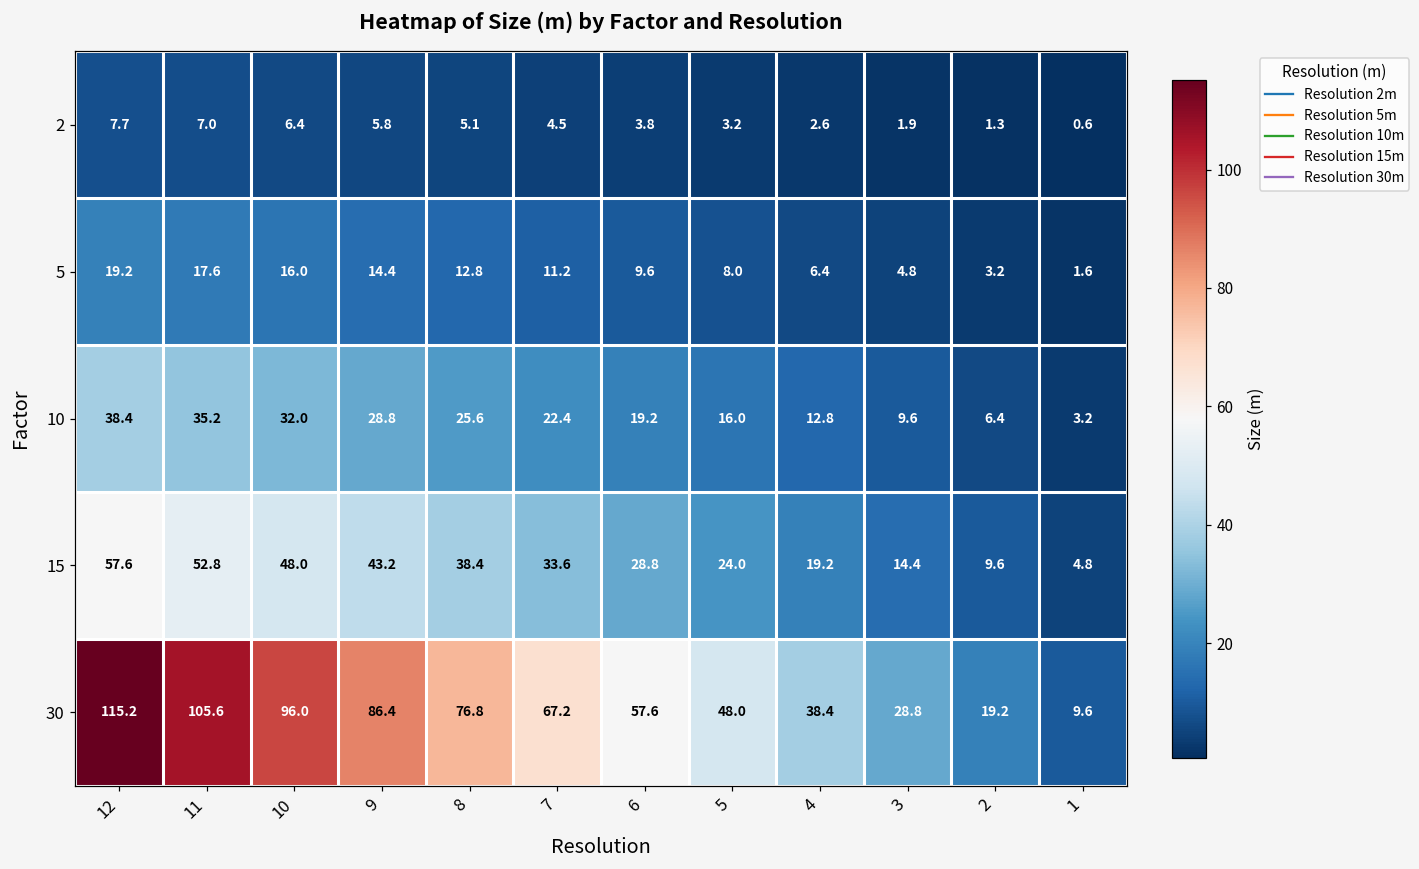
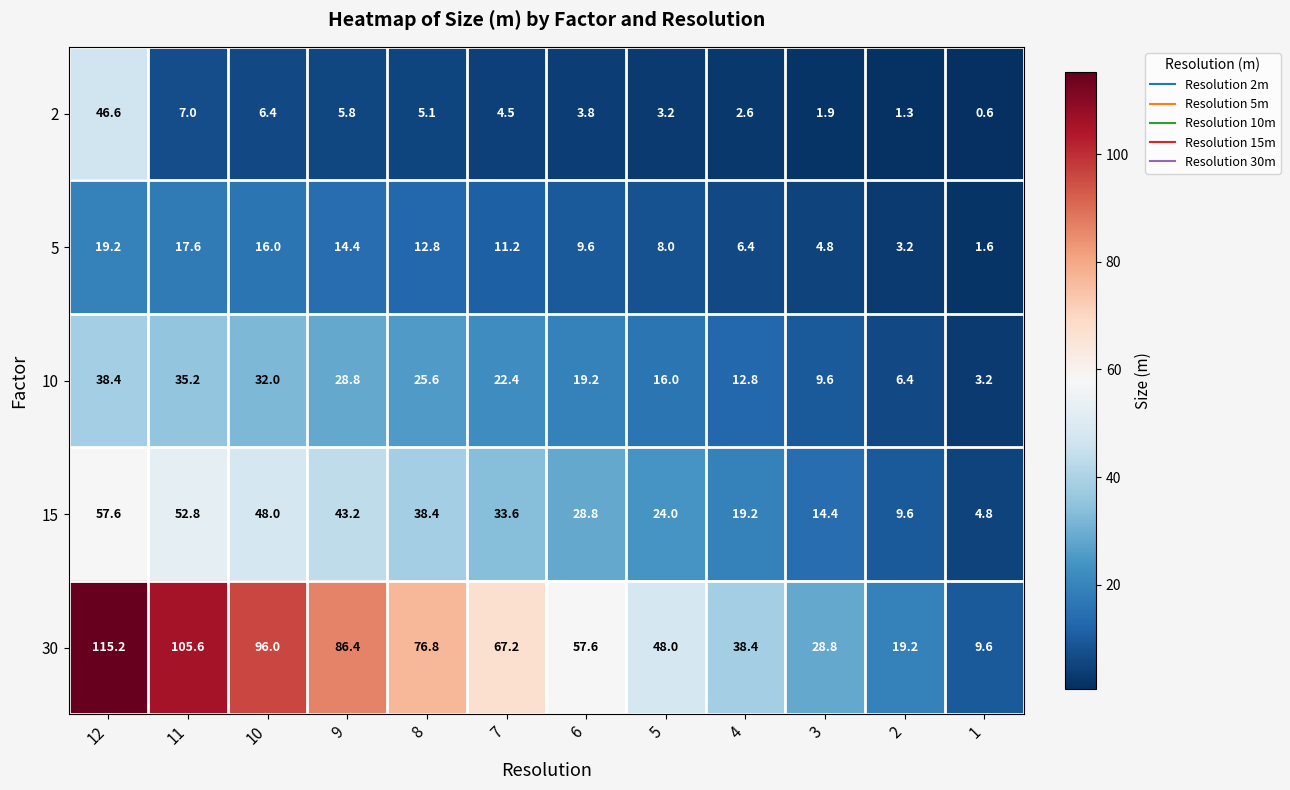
  {
    "2": {
-     "12": 7.7,
+     "12": 46.6,
      "11": 7.0,
      "10": 6.4,
      "9": 5.8,
      "8": 5.1,
      "7": 4.5,
      "6": 3.8,
      "5": 3.2,
      "4": 2.6,
      "3": 1.9,
      "2": 1.3,
      "1": 0.6
    },
    "5": {
      "12": 19.2,
      "11": 17.6,
      "10": 16.0,
      "9": 14.4,
      "8": 12.8,
      "7": 11.2,
      "6": 9.6,
      "5": 8.0,
      "4": 6.4,
      "3": 4.8,
      "2": 3.2,
      "1": 1.6
    },
    "10": {
      "12": 38.4,
      "11": 35.2,
      "10": 32.0,
      "9": 28.8,
      "8": 25.6,
      "7": 22.4,
      "6": 19.2,
      "5": 16.0,
      "4": 12.8,
      "3": 9.6,
      "2": 6.4,
      "1": 3.2
    },
    "15": {
      "12": 57.6,
      "11": 52.8,
      "10": 48.0,
      "9": 43.2,
      "8": 38.4,
      "7": 33.6,
      "6": 28.8,
      "5": 24.0,
      "4": 19.2,
      "3": 14.4,
      "2": 9.6,
      "1": 4.8
    },
    "30": {
      "12": 115.2,
      "11": 105.6,
      "10": 96.0,
      "9": 86.4,
      "8": 76.8,
      "7": 67.2,
      "6": 57.6,
      "5": 48.0,
      "4": 38.4,
      "3": 28.8,
      "2": 19.2,
      "1": 9.6
    }
  }
